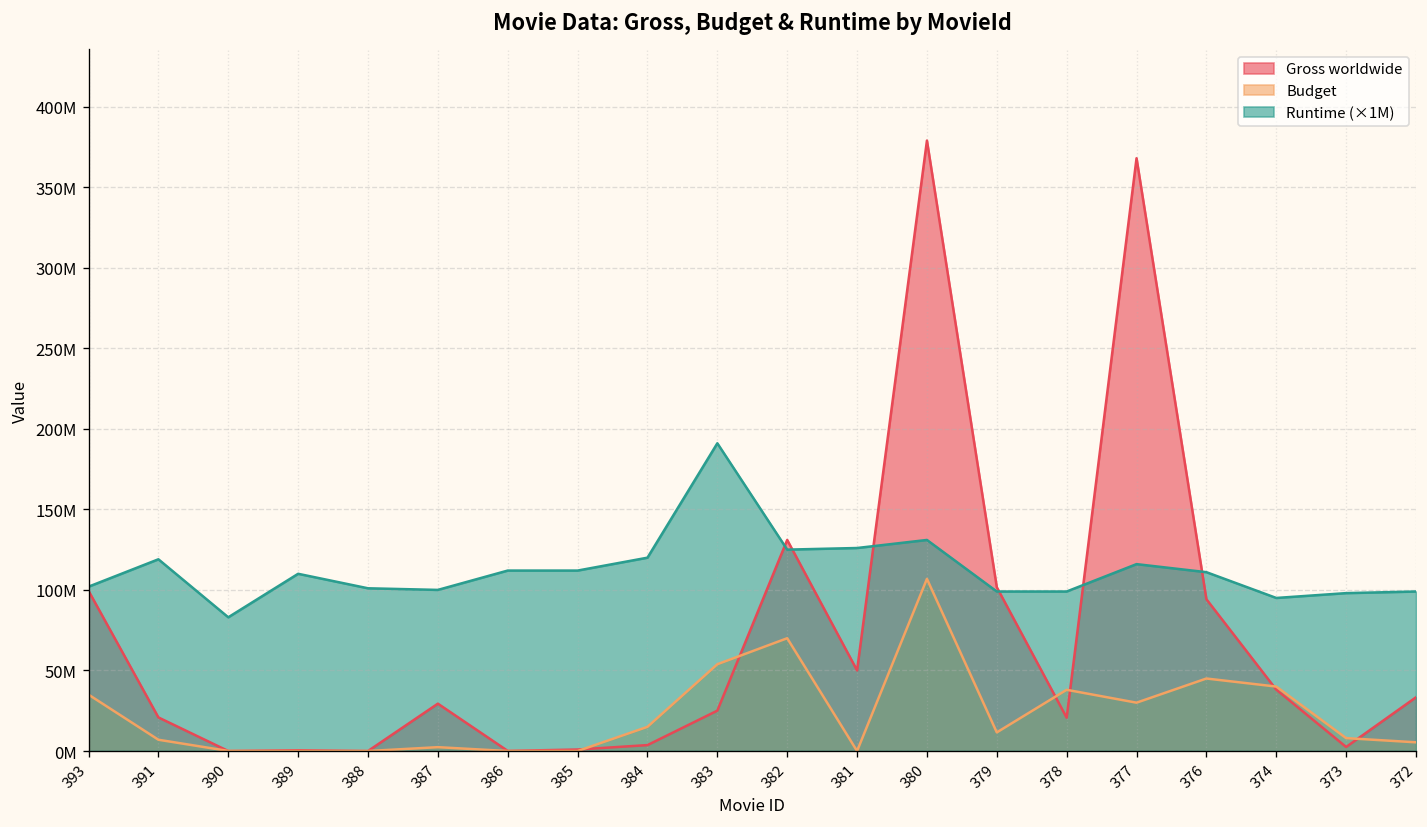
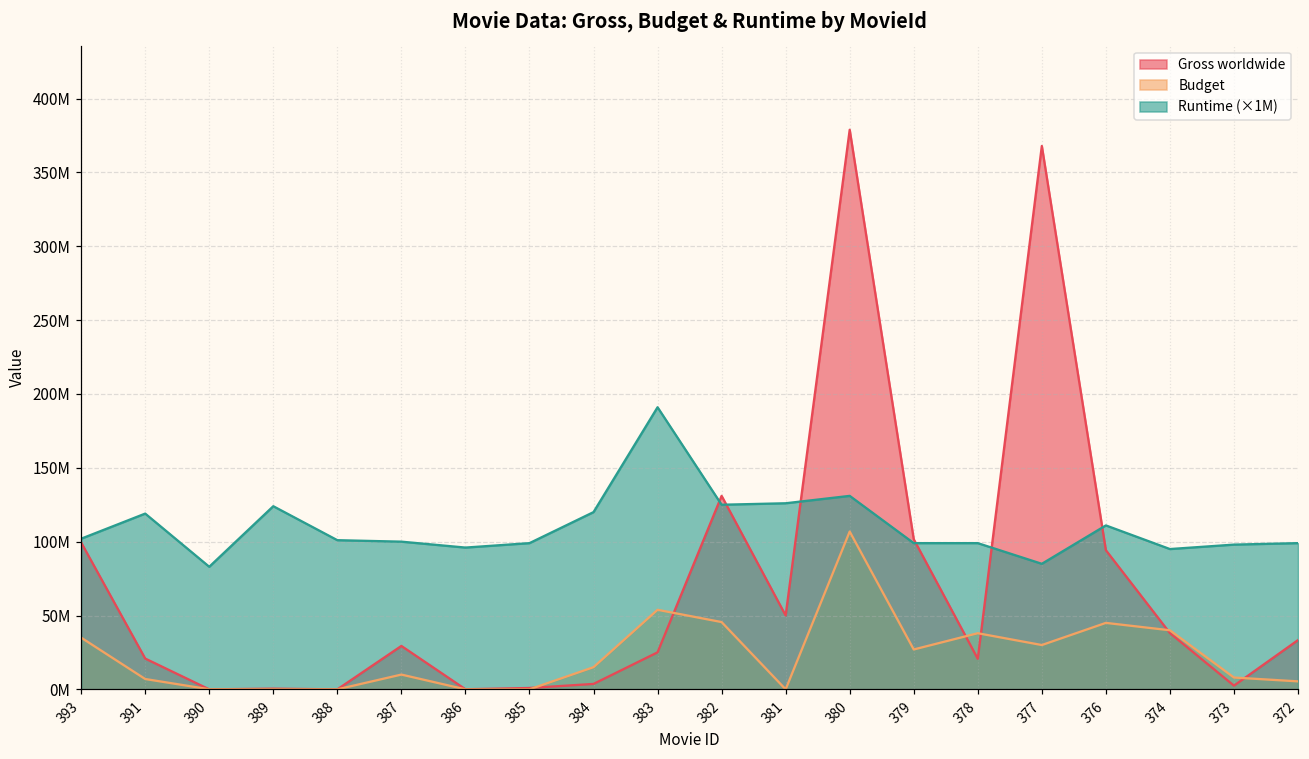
  {
    "Gross worldwide": {
      "393": 99000000,
      "391": 21000000,
      "387": 29000000,
      "384": 4000000,
      "383": 25000000,
      "382": 131000000,
      "381": 50000000,
      "380": 379000000,
      "379": 102000000,
      "378": 21000000,
      "377": 368000000,
      "376": 94000000,
      "373": 3000000,
      "372": 33000000
    },
    "Budget": {
      "393": 35000000,
      "391": 7000000,
-     "387": 2000000,
+     "387": 10000000,
      "384": 15000000,
      "383": 54000000,
-     "382": 70000000,
+     "382": 46000000,
      "381": 0,
      "380": 107000000,
-     "379": 12000000,
+     "379": 27000000,
      "378": 38000000,
      "377": 30000000,
      "376": 45000000,
      "373": 8000000,
      "372": 5000000
    },
    "Runtime (×1M)": {
      "393": 102000000,
      "391": 119000000,
      "390": 83000000,
-     "389": 110000000,
+     "389": 124000000,
      "388": 101000000,
      "387": 100000000,
-     "386": 112000000,
-     "385": 112000000,
+     "386": 96000000,
+     "385": 99000000,
      "384": 120000000,
      "383": 191000000,
      "382": 125000000,
      "381": 126000000,
      "380": 131000000,
      "379": 99000000,
      "378": 99000000,
-     "377": 116000000,
+     "377": 85000000,
      "376": 111000000,
      "374": 95000000,
      "373": 98000000,
      "372": 99000000
    }
  }
